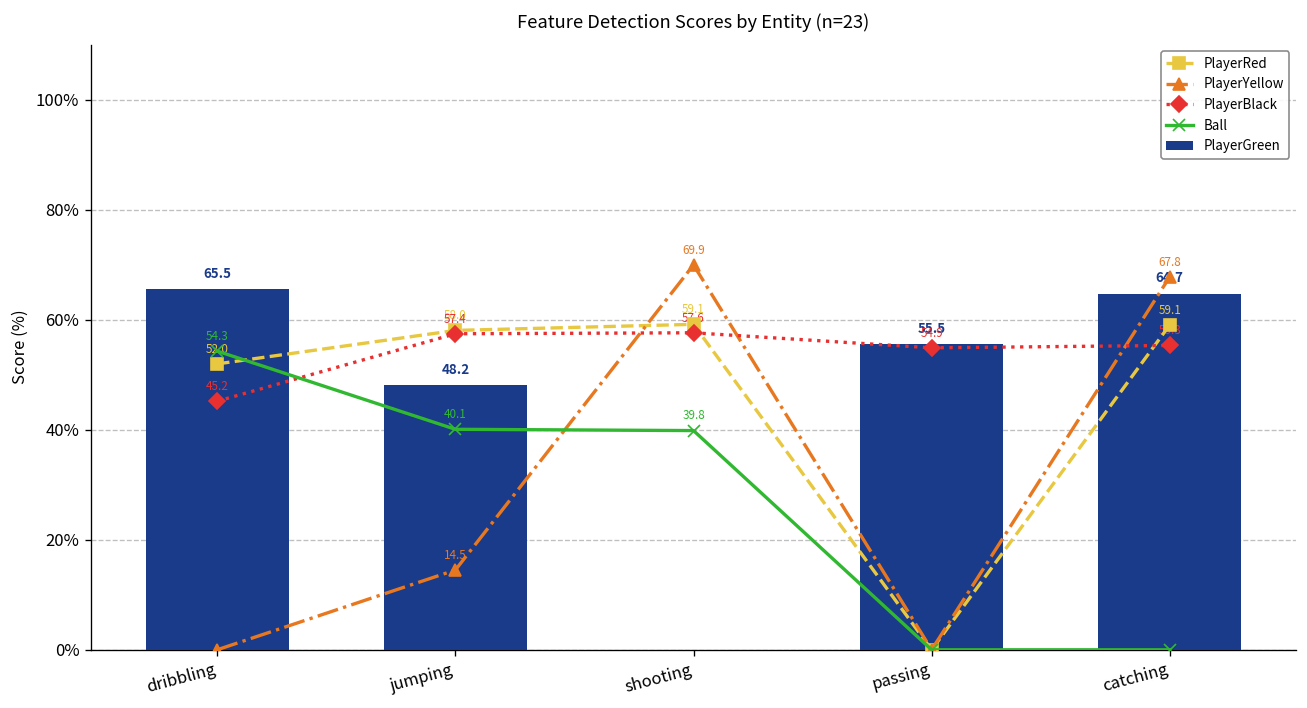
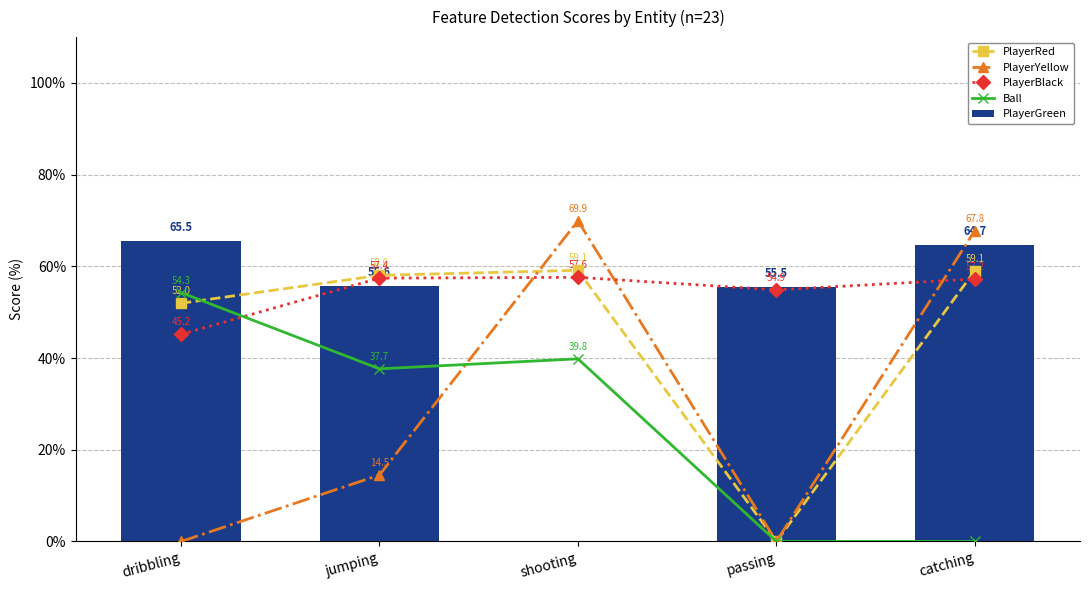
  {
    "PlayerGreen": {
      "dribbling": 65.5,
-     "jumping": 48.2
+     "jumping": 55.6
    },
    "PlayerRed": {
      "catching": 59.1
    },
    "PlayerYellow": {
      "jumping": 14.5,
      "shooting": 69.9,
      "catching": 67.8
    },
    "PlayerBlack": {
      "dribbling": 45.2,
-     "catching": 55.3
+     "catching": 57.2
    },
    "Ball": {
      "dribbling": 54.3,
-     "jumping": 40.1,
+     "jumping": 37.7,
      "shooting": 39.8
    }
  }
